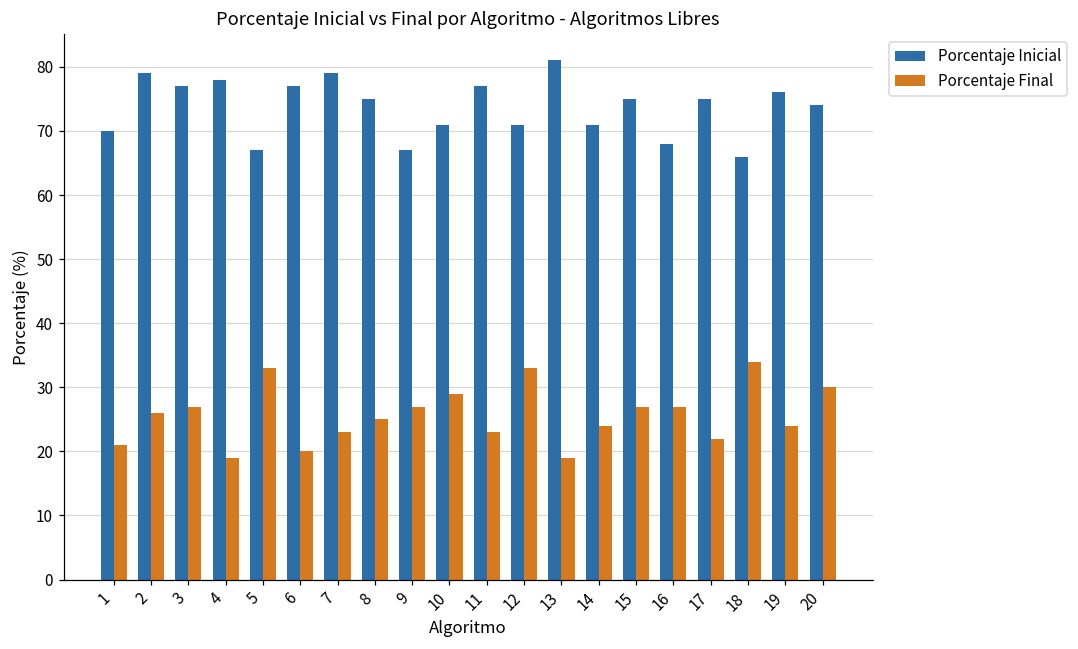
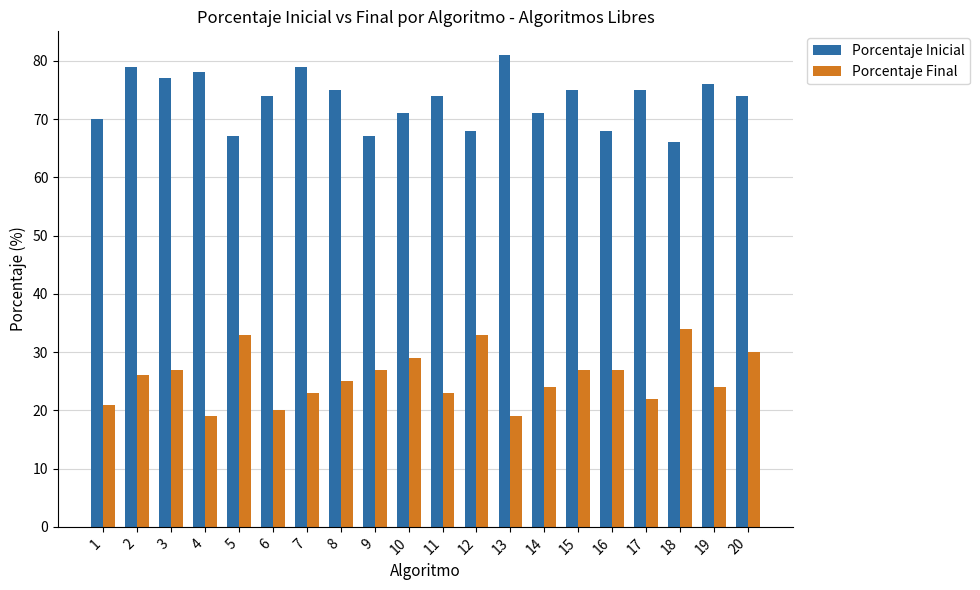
  {
    "Porcentaje Inicial": {
      "1": 70,
      "2": 79,
      "3": 77,
      "4": 78,
      "5": 67,
-     "6": 77,
+     "6": 74,
      "7": 79,
      "8": 75,
      "9": 67,
      "10": 71,
-     "11": 77,
-     "12": 71,
+     "11": 74,
+     "12": 68,
      "13": 81,
      "14": 71,
      "15": 75,
      "16": 68,
      "17": 75,
      "18": 66,
      "19": 76,
      "20": 74
    },
    "Porcentaje Final": {
      "1": 21,
      "2": 26,
      "3": 27,
      "4": 19,
      "5": 33,
      "6": 20,
      "7": 23,
      "8": 25,
      "9": 27,
      "10": 29,
      "11": 23,
      "12": 33,
      "13": 19,
      "14": 24,
      "15": 27,
      "16": 27,
      "17": 22,
      "18": 34,
      "19": 24,
      "20": 30
    }
  }
